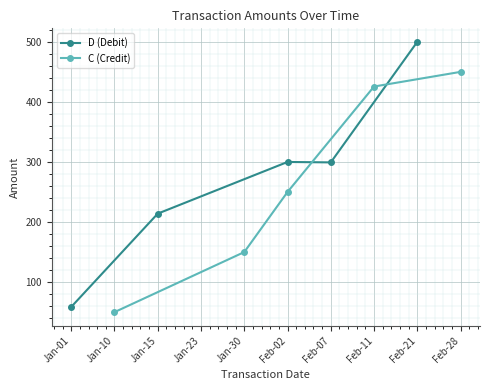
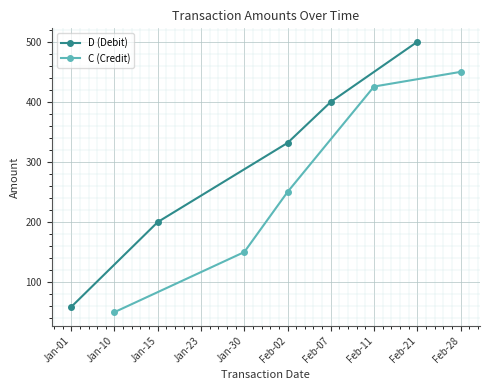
  {
    "D (Debit)": {
      "Jan-01": 60,
-     "Jan-15": 210,
-     "Feb-02": 300,
-     "Feb-07": 300,
+     "Jan-15": 200,
+     "Feb-02": 330,
+     "Feb-07": 400,
      "Feb-21": 500
    },
    "C (Credit)": {
      "Jan-10": 50,
      "Jan-30": 150,
      "Feb-02": 250,
      "Feb-11": 430,
      "Feb-28": 450
    }
  }
